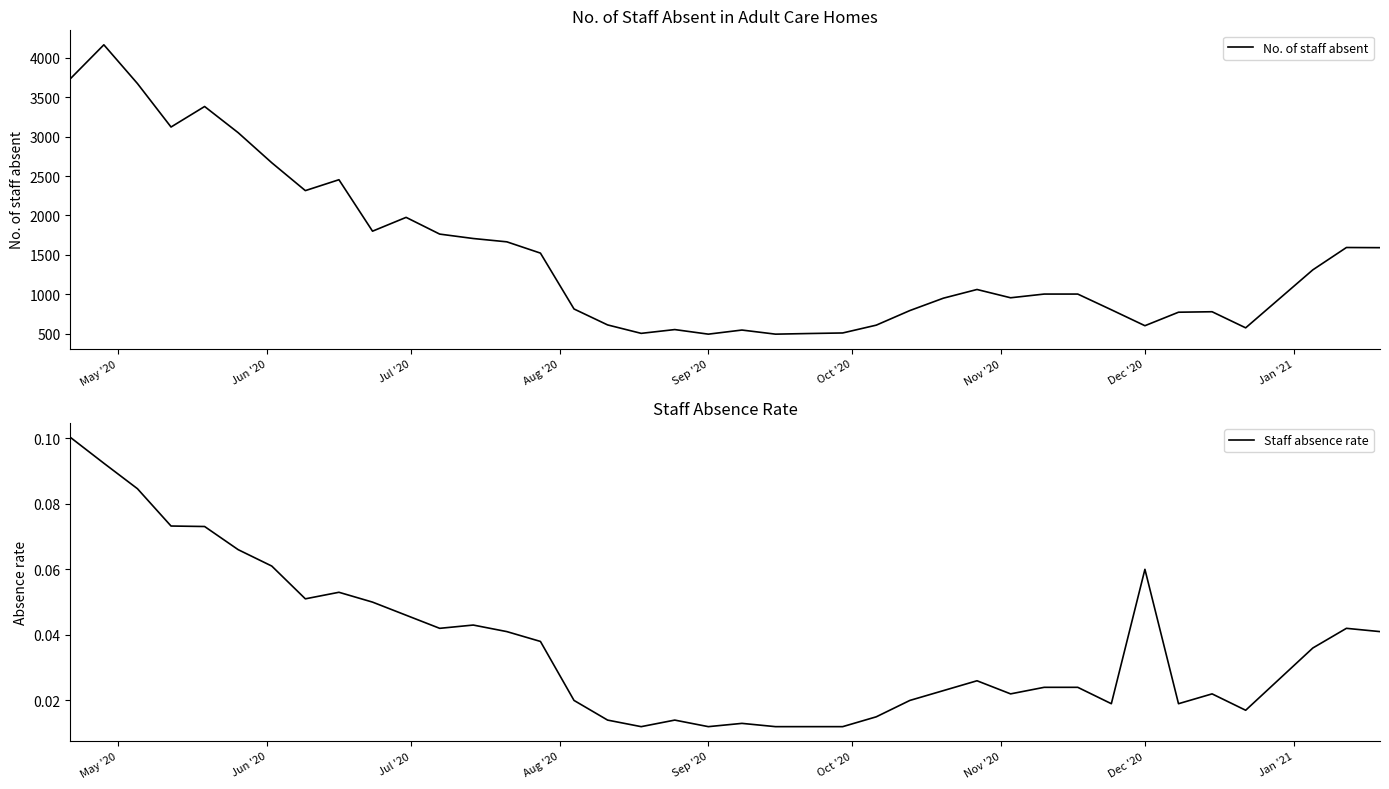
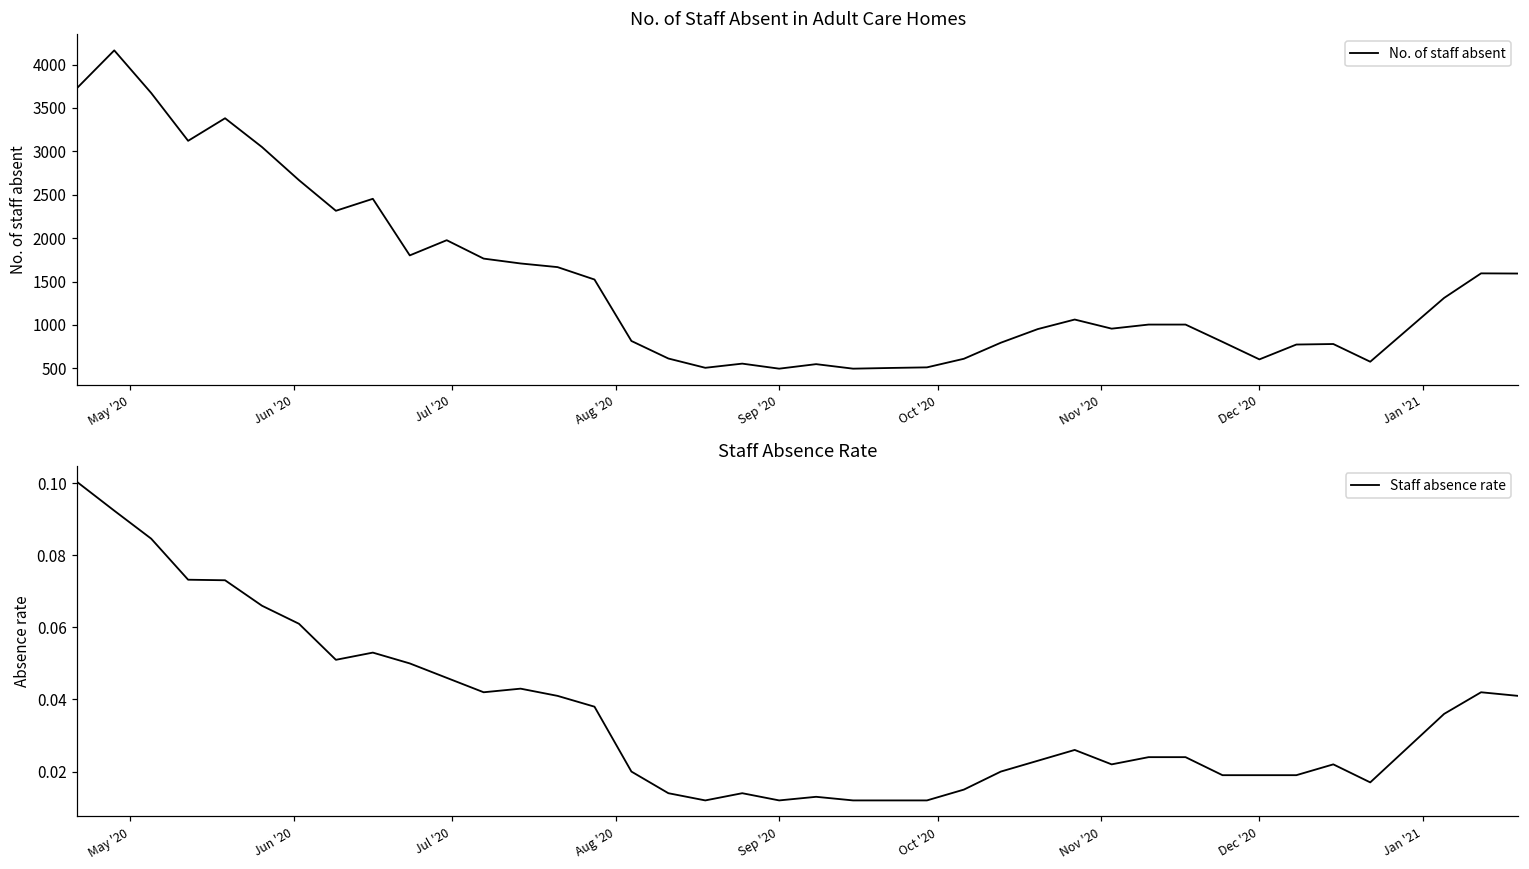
  {
    "No. of Staff Absent in Adult Care Homes": {
      "Sep '20": 500,
      "Dec '20": 600
    },
    "Staff Absence Rate": {
      "Sep '20": 0.012,
-     "Dec '20": 0.060
+     "Dec '20": 0.019
    }
  }
